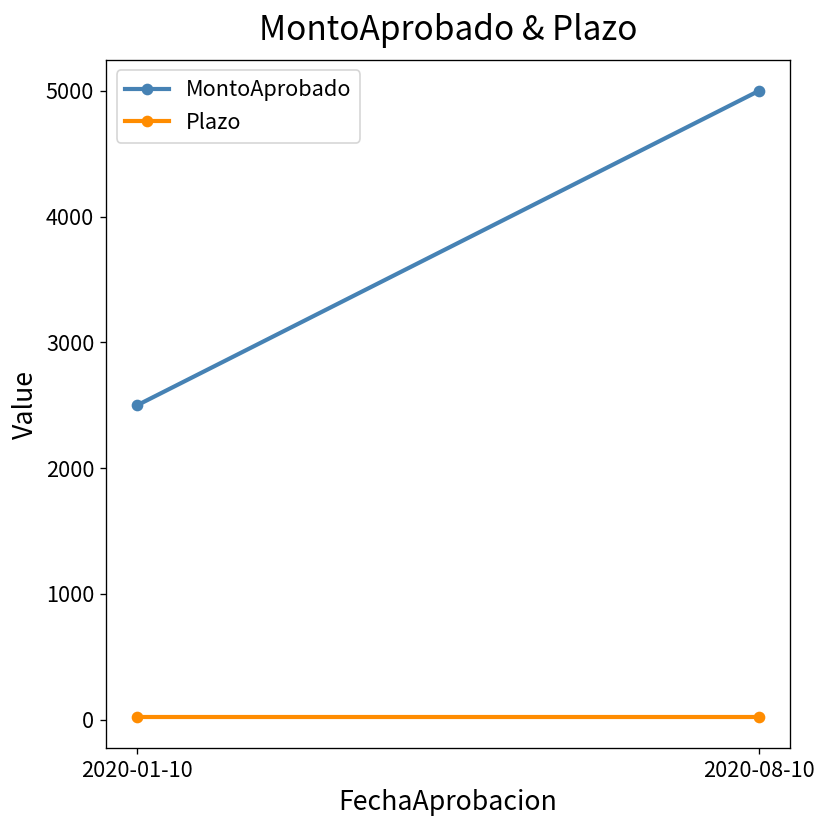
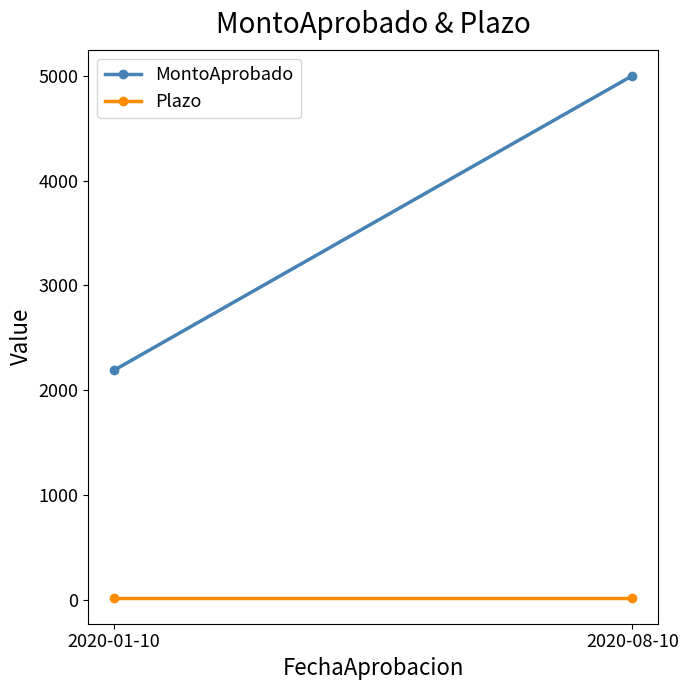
  {
    "MontoAprobado": {
-     "2020-01-10": 2500,
+     "2020-01-10": 2190,
      "2020-08-10": 5000
    },
    "Plazo": {
      "2020-01-10": 20,
      "2020-08-10": 20
    }
  }
